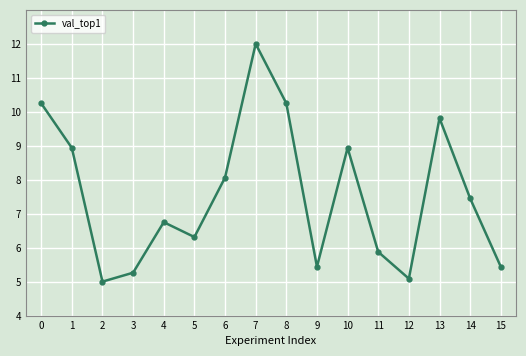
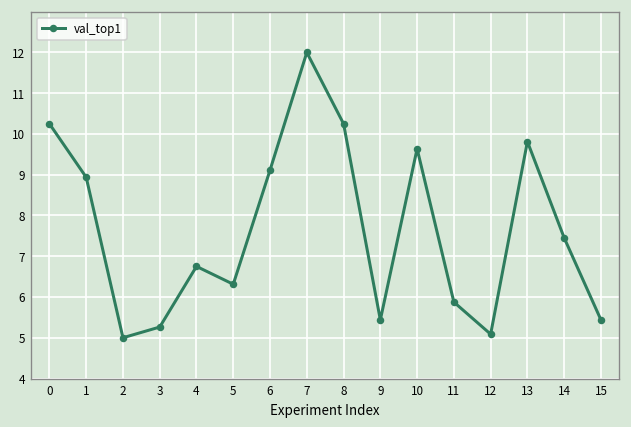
  {
    "0": 10.3,
    "1": 8.9,
    "2": 5.0,
    "3": 5.3,
    "4": 6.8,
    "5": 6.3,
-   "6": 8.1,
+   "6": 9.1,
    "7": 12.0,
    "8": 10.3,
    "9": 5.4,
-   "10": 8.9,
+   "10": 9.6,
    "11": 5.9,
    "12": 5.1,
    "13": 9.8,
    "14": 7.4,
    "15": 5.4
  }
